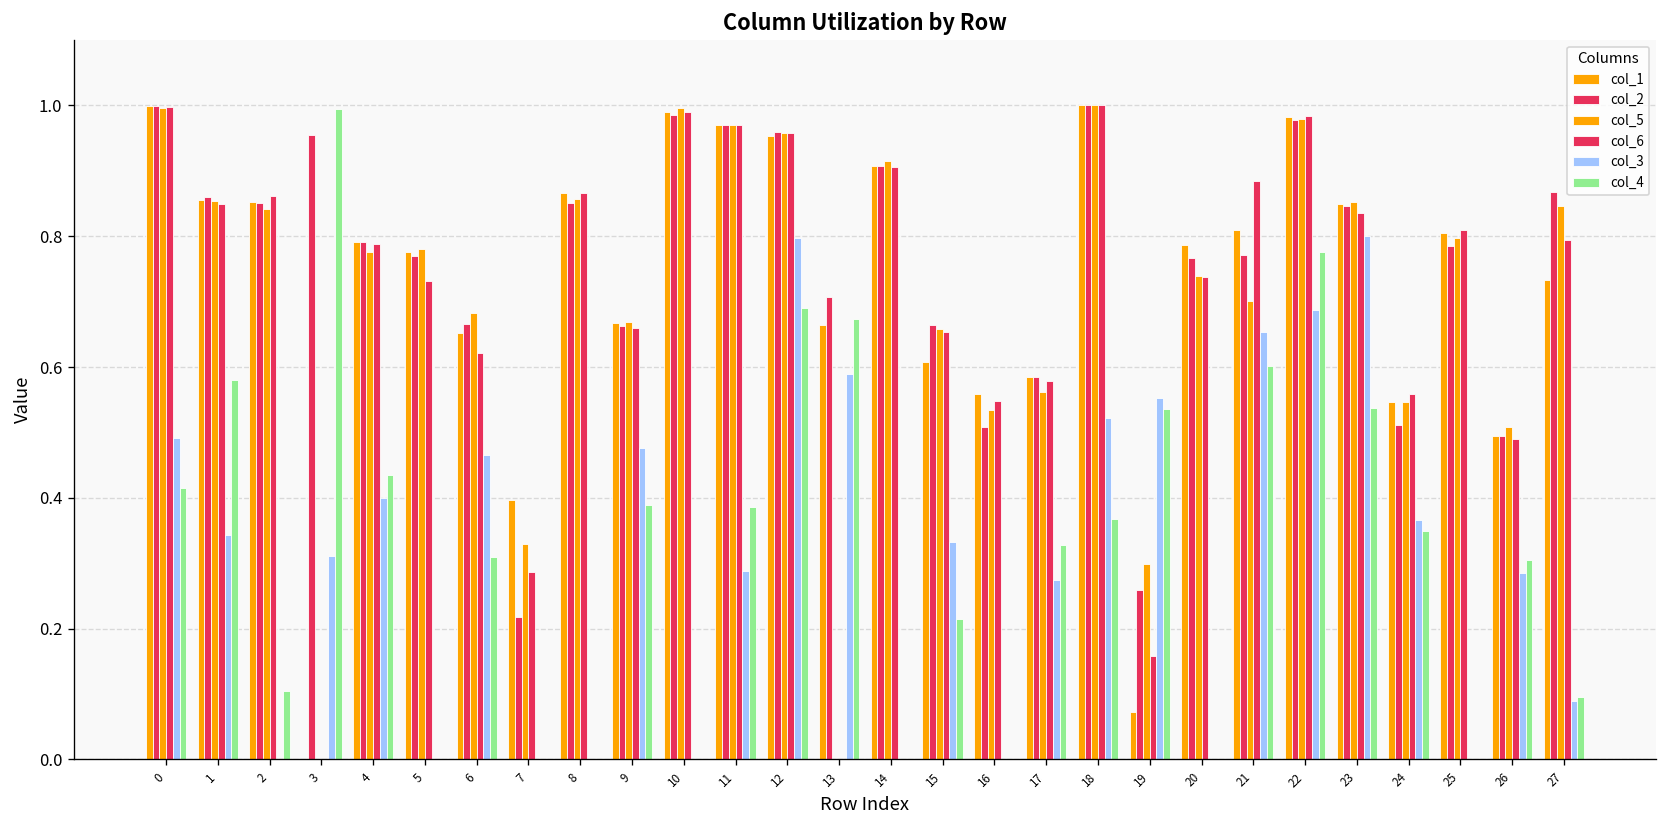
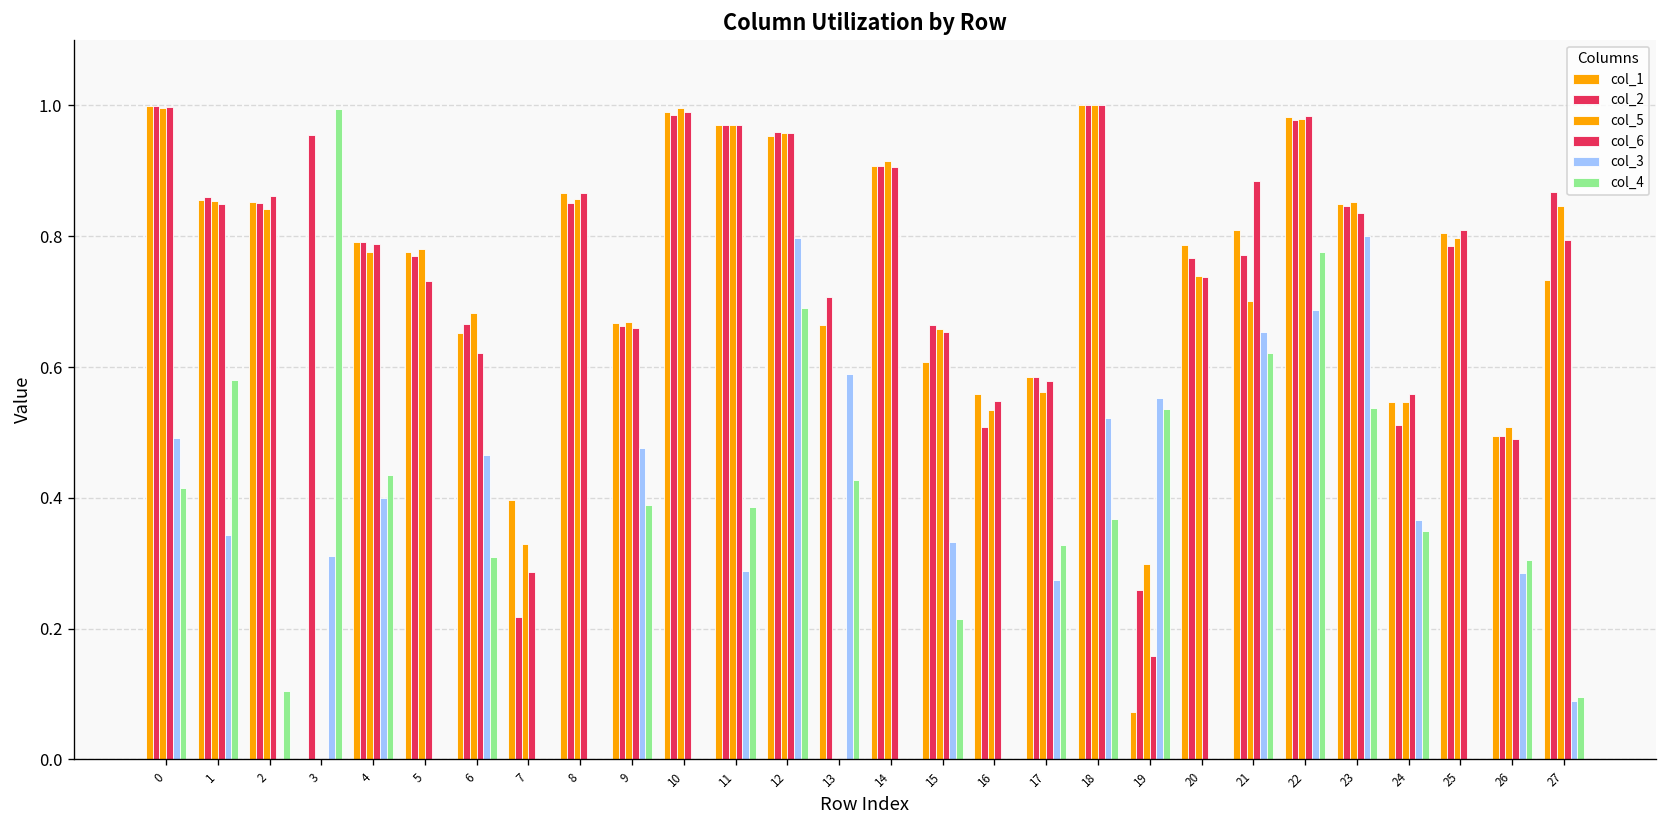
  {
    "col_3": {
      "0": 0.49,
      "1": 0.34,
      "2": 0.00,
      "3": 0.31,
      "4": 0.40,
      "5": 0.00,
      "6": 0.47,
      "7": 0.00,
      "8": 0.00,
      "9": 0.48,
      "10": 0.00,
      "11": 0.29,
      "12": 0.80,
      "13": 0.59,
      "14": 0.00,
      "15": 0.33,
      "16": 0.00,
      "17": 0.27,
      "18": 0.52,
      "19": 0.55,
      "20": 0.00,
      "21": 0.65,
      "22": 0.69,
      "23": 0.80,
      "24": 0.37,
      "25": 0.00,
      "26": 0.29,
      "27": 0.09
    },
    "col_4": {
      "0": 0.41,
      "1": 0.58,
      "2": 0.11,
      "3": 0.99,
      "4": 0.43,
      "5": 0.00,
      "6": 0.31,
      "7": 0.00,
      "8": 0.00,
      "9": 0.39,
      "10": 0.00,
      "11": 0.39,
      "12": 0.69,
-     "13": 0.67,
+     "13": 0.43,
      "14": 0.00,
      "15": 0.22,
      "16": 0.00,
      "17": 0.33,
      "18": 0.37,
      "19": 0.54,
      "20": 0.00,
-     "21": 0.60,
+     "21": 0.62,
      "22": 0.78,
      "23": 0.54,
      "24": 0.35,
      "25": 0.00,
      "26": 0.30,
      "27": 0.10
    }
  }
